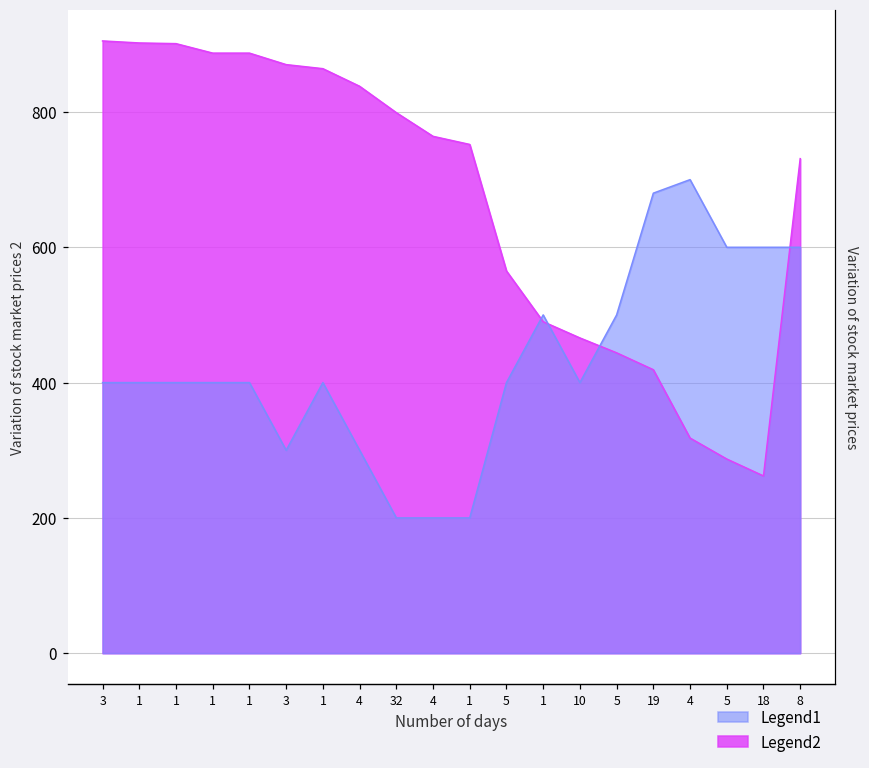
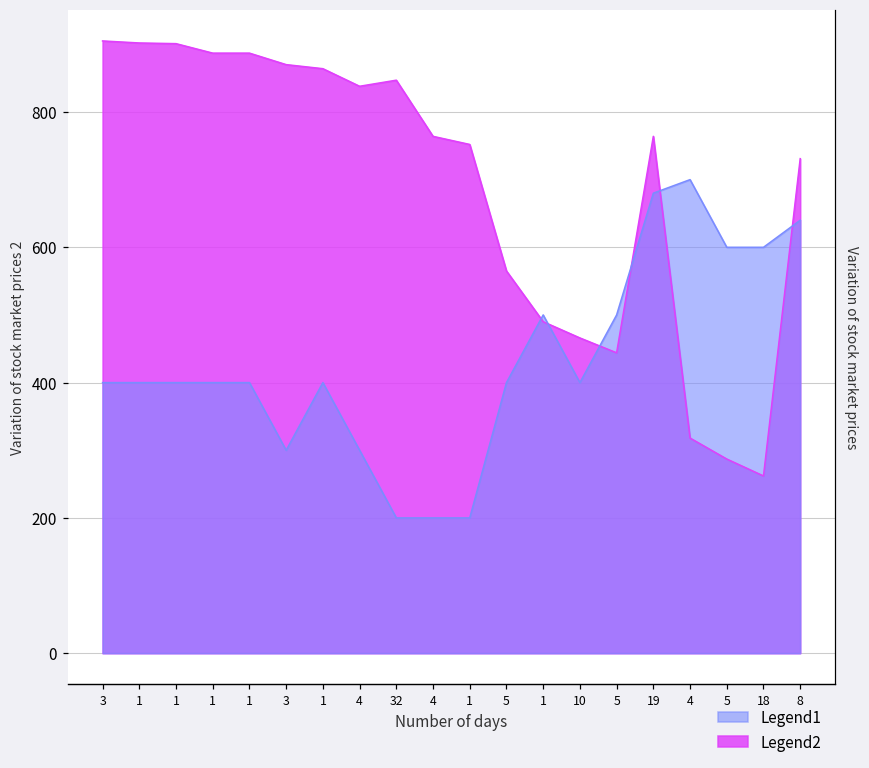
  {
    "Legend2": {
-     "32": 800,
+     "32": 850,
      "10": 470,
-     "19": 420,
+     "19": 760,
      "18": 260,
      "8": 730
    },
    "Legend1": {
      "32": 200,
      "10": 400,
      "19": 680,
      "18": 600,
-     "8": 600
+     "8": 640
    }
  }
